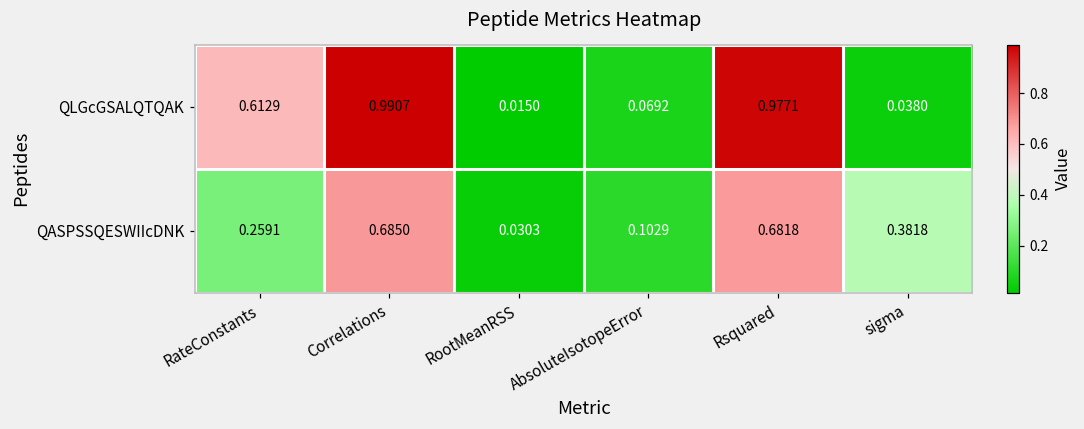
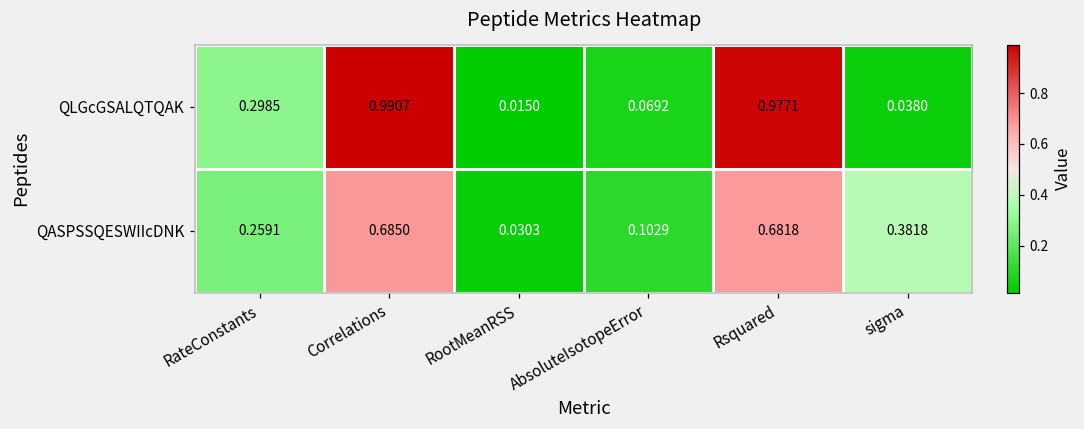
  {
    "QLGcGSALQTQAK": {
-     "RateConstants": 0.6129,
+     "RateConstants": 0.2985,
      "Correlations": 0.9907,
      "RootMeanRSS": 0.0150,
      "AbsoluteIsotopeError": 0.0692,
      "Rsquared": 0.9771,
      "sigma": 0.0380
    },
    "QASPSSQESWIIcDNK": {
      "RateConstants": 0.2591,
      "Correlations": 0.6850,
      "RootMeanRSS": 0.0303,
      "AbsoluteIsotopeError": 0.1029,
      "Rsquared": 0.6818,
      "sigma": 0.3818
    }
  }
